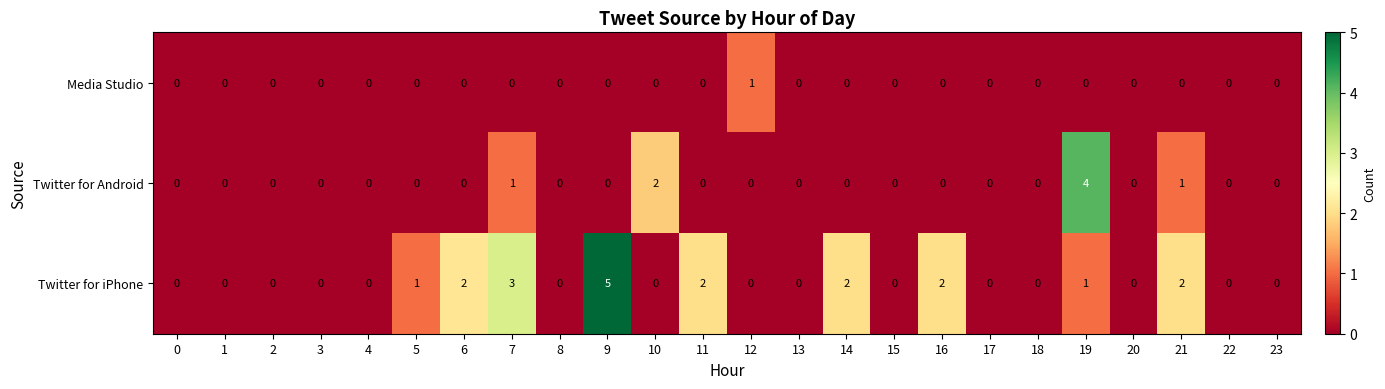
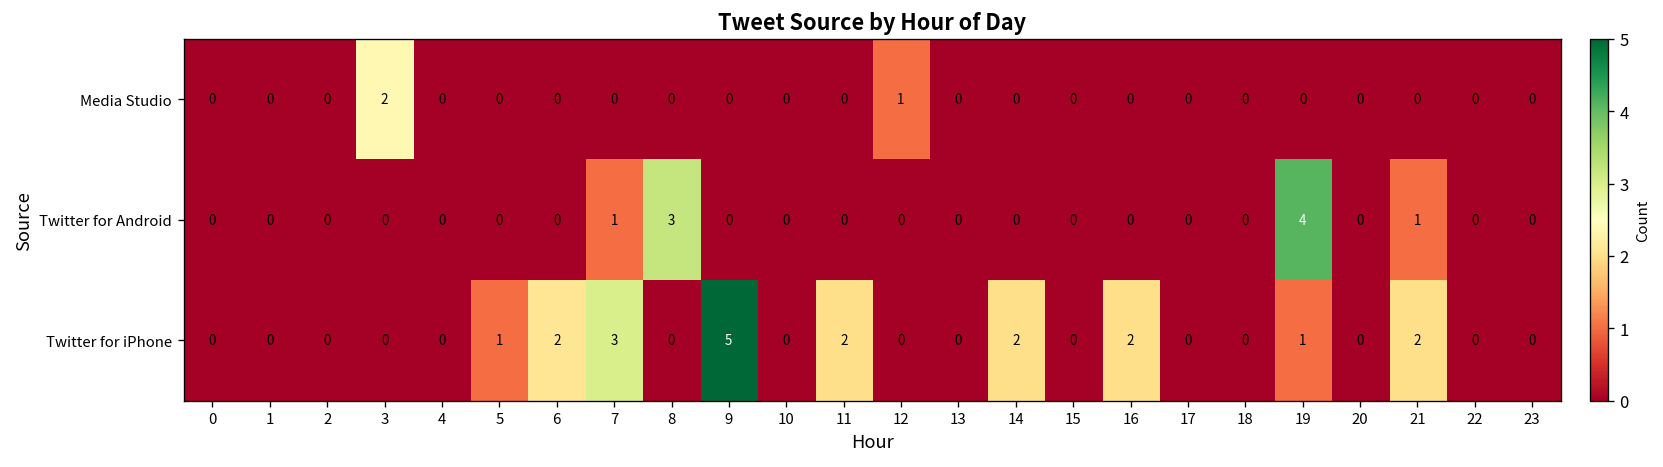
  {
    "Media Studio": {
      "0": 0,
      "1": 0,
      "2": 0,
-     "3": 0,
+     "3": 2,
      "4": 0,
      "5": 0,
      "6": 0,
      "7": 0,
      "8": 0,
      "9": 0,
      "10": 0,
      "11": 0,
      "12": 1,
      "13": 0,
      "14": 0,
      "15": 0,
      "16": 0,
      "17": 0,
      "18": 0,
      "19": 0,
      "20": 0,
      "21": 0,
      "22": 0,
      "23": 0
    },
    "Twitter for Android": {
      "0": 0,
      "1": 0,
      "2": 0,
      "3": 0,
      "4": 0,
      "5": 0,
      "6": 0,
      "7": 1,
-     "8": 0,
+     "8": 3,
      "9": 0,
-     "10": 2,
+     "10": 0,
      "11": 0,
      "12": 0,
      "13": 0,
      "14": 0,
      "15": 0,
      "16": 0,
      "17": 0,
      "18": 0,
      "19": 4,
      "20": 0,
      "21": 1,
      "22": 0,
      "23": 0
    },
    "Twitter for iPhone": {
      "0": 0,
      "1": 0,
      "2": 0,
      "3": 0,
      "4": 0,
      "5": 1,
      "6": 2,
      "7": 3,
      "8": 0,
      "9": 5,
      "10": 0,
      "11": 2,
      "12": 0,
      "13": 0,
      "14": 2,
      "15": 0,
      "16": 2,
      "17": 0,
      "18": 0,
      "19": 1,
      "20": 0,
      "21": 2,
      "22": 0,
      "23": 0
    }
  }
